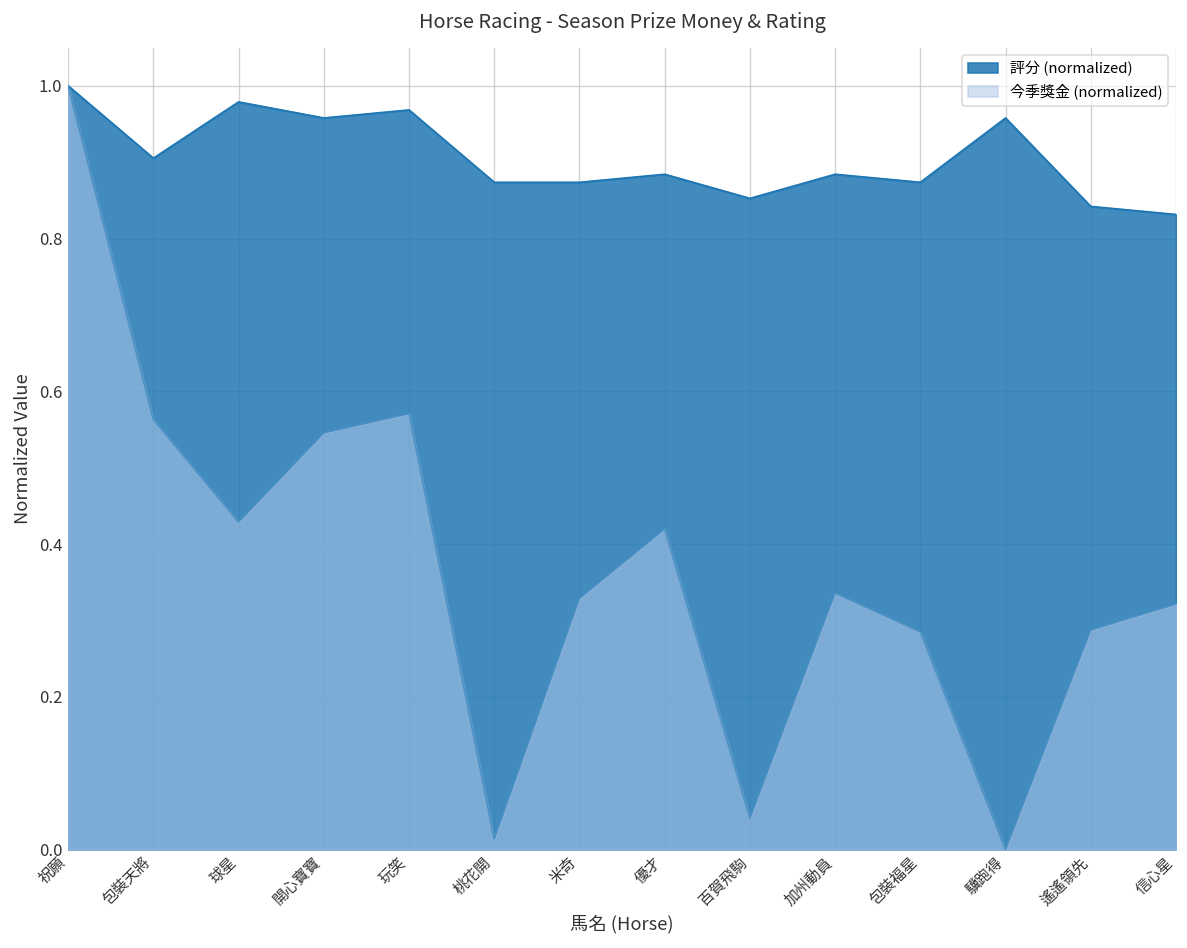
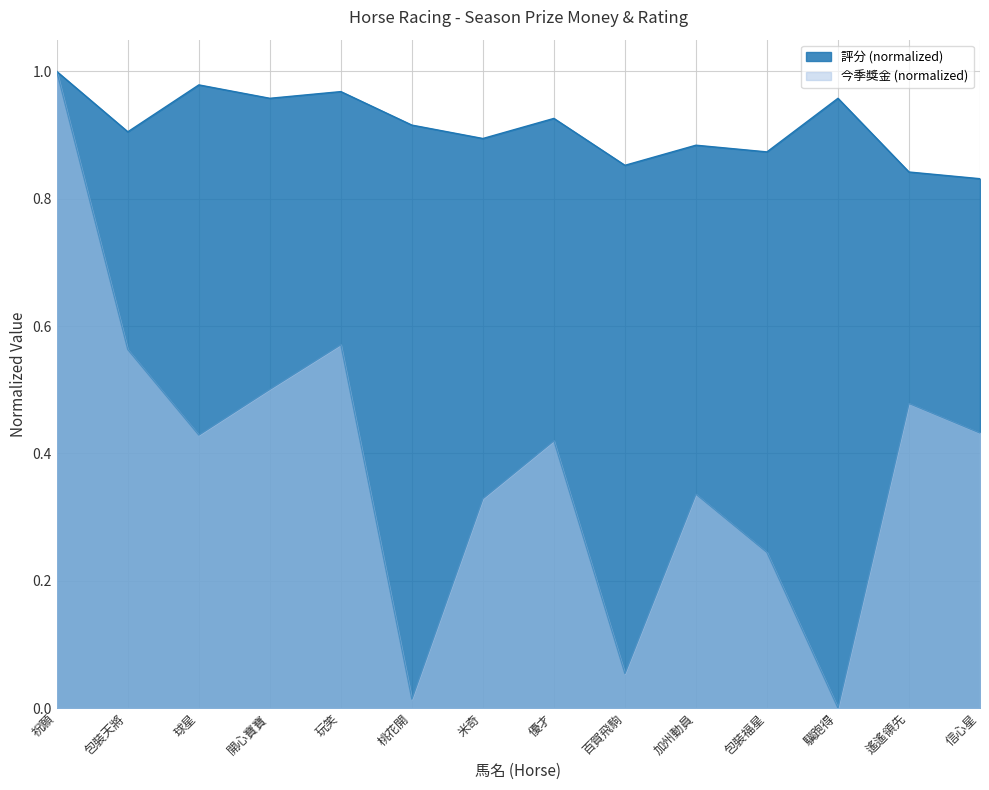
  {
    "評分 (normalized)": {
      "包裝天將": 0.91,
      "球星": 0.98,
      "開心寶寶": 0.96,
      "玩笑": 0.97,
-     "桃花開": 0.87,
-     "米奇": 0.87,
-     "優才": 0.88,
+     "桃花開": 0.92,
+     "米奇": 0.89,
+     "優才": 0.93,
      "百賀飛駒": 0.85,
      "加州動員": 0.88,
      "包裝福星": 0.87,
      "驥跑得": 0.96,
      "遙遙領先": 0.84,
      "信心星": 0.83
    },
    "今季獎金 (normalized)": {
      "包裝天將": 0.56,
      "球星": 0.43,
-     "開心寶寶": 0.55,
+     "開心寶寶": 0.50,
      "玩笑": 0.57,
      "桃花開": 0.01,
      "米奇": 0.33,
      "優才": 0.42,
-     "百賀飛駒": 0.04,
+     "百賀飛駒": 0.05,
      "加州動員": 0.34,
-     "包裝福星": 0.29,
+     "包裝福星": 0.24,
      "驥跑得": 0.00,
-     "遙遙領先": 0.29,
-     "信心星": 0.32
+     "遙遙領先": 0.48,
+     "信心星": 0.43
    }
  }
